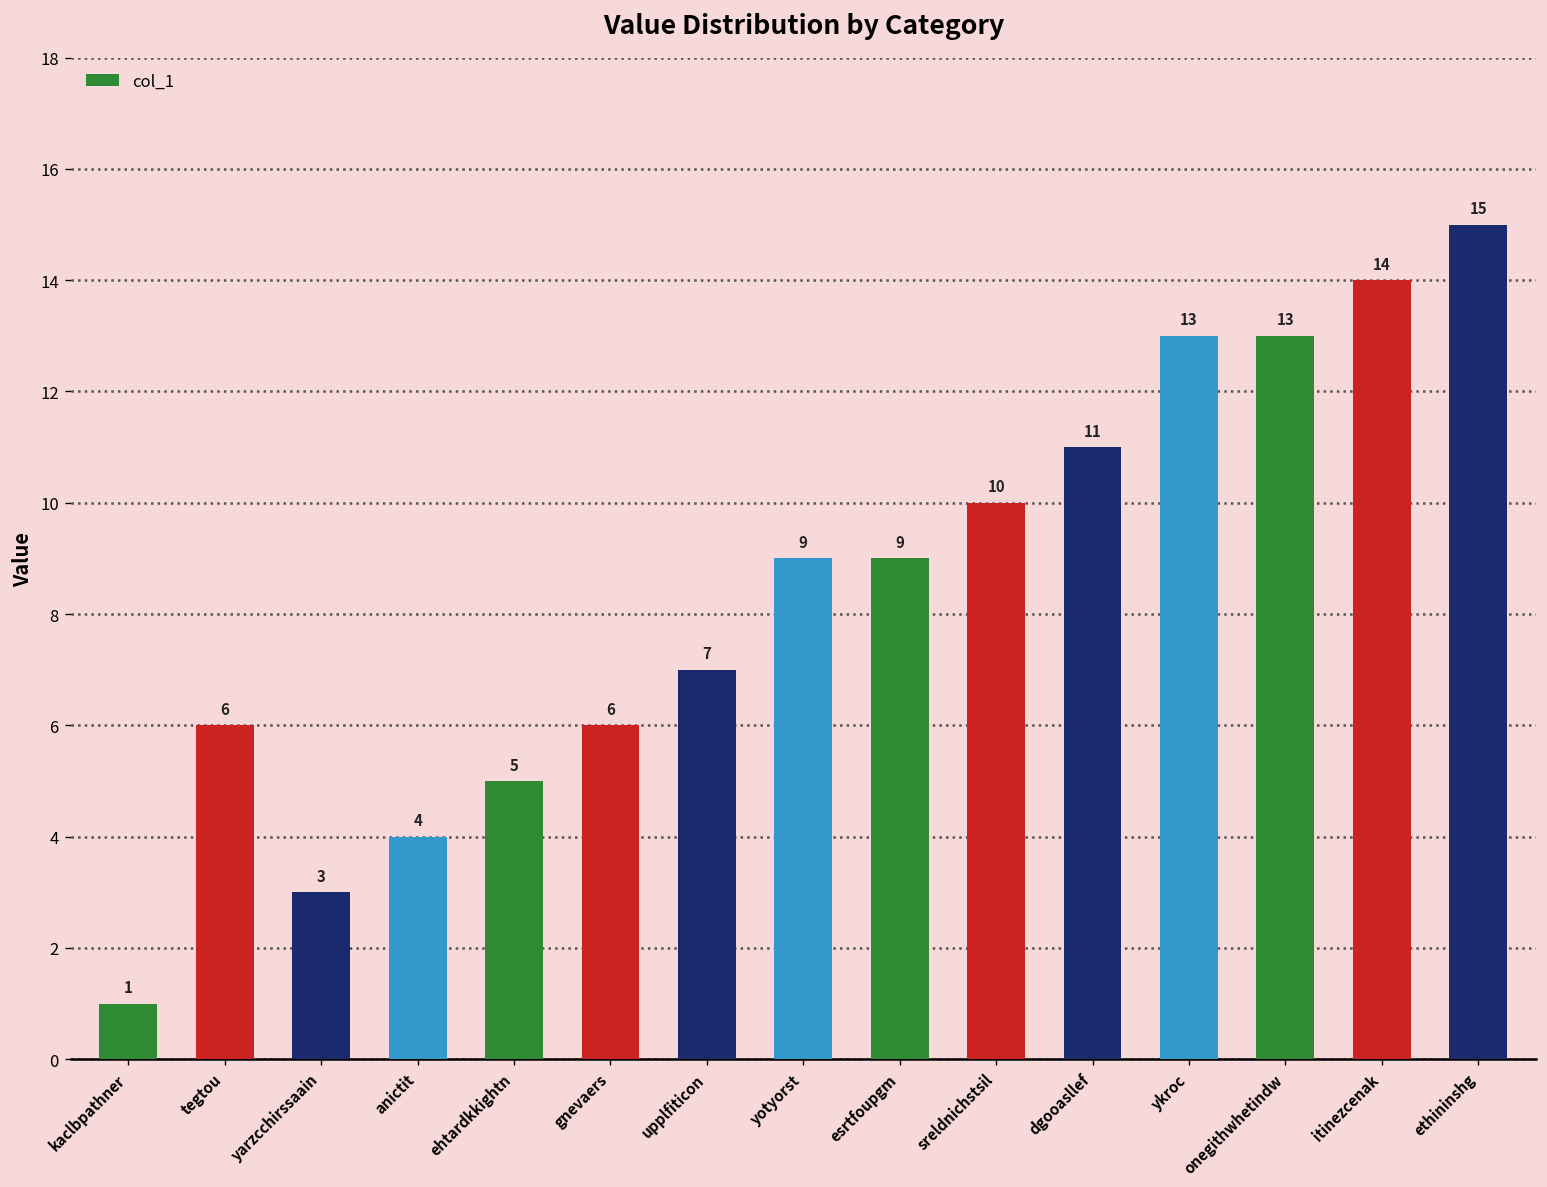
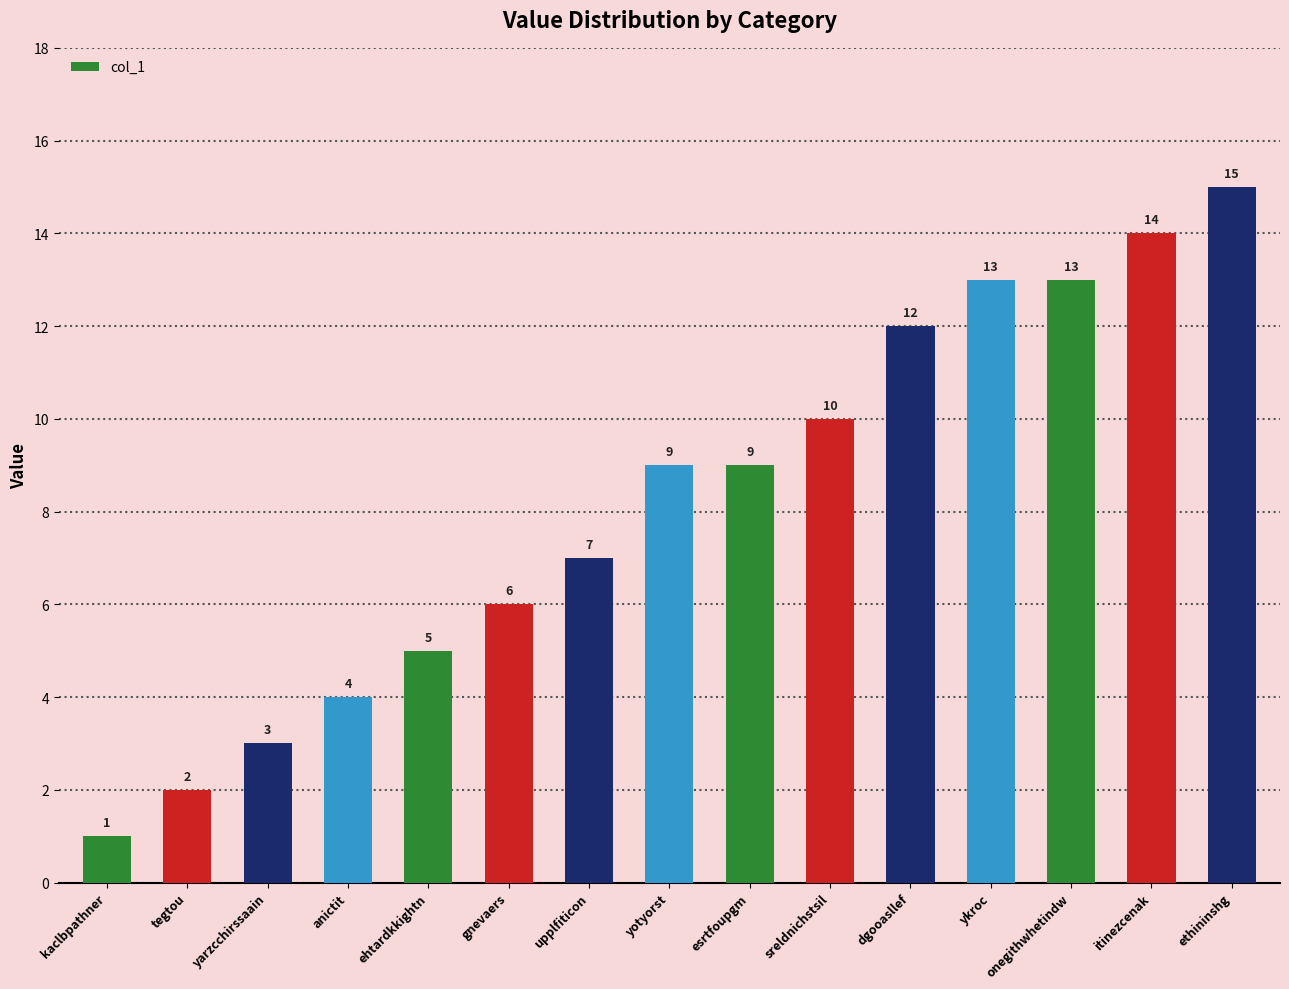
  {
    "kaclbpathner": 1,
-   "tegtou": 6,
+   "tegtou": 2,
    "yarzcchirssaain": 3,
    "anictit": 4,
    "ehtardkkightn": 5,
    "gnevaers": 6,
    "upplfiticon": 7,
    "yotyorst": 9,
    "esrtfoupgm": 9,
    "sreldnichstsil": 10,
-   "dgooasllef": 11,
+   "dgooasllef": 12,
    "ykroc": 13,
    "onegithwhetindw": 13,
    "itinezcenak": 14,
    "ethininshg": 15
  }
